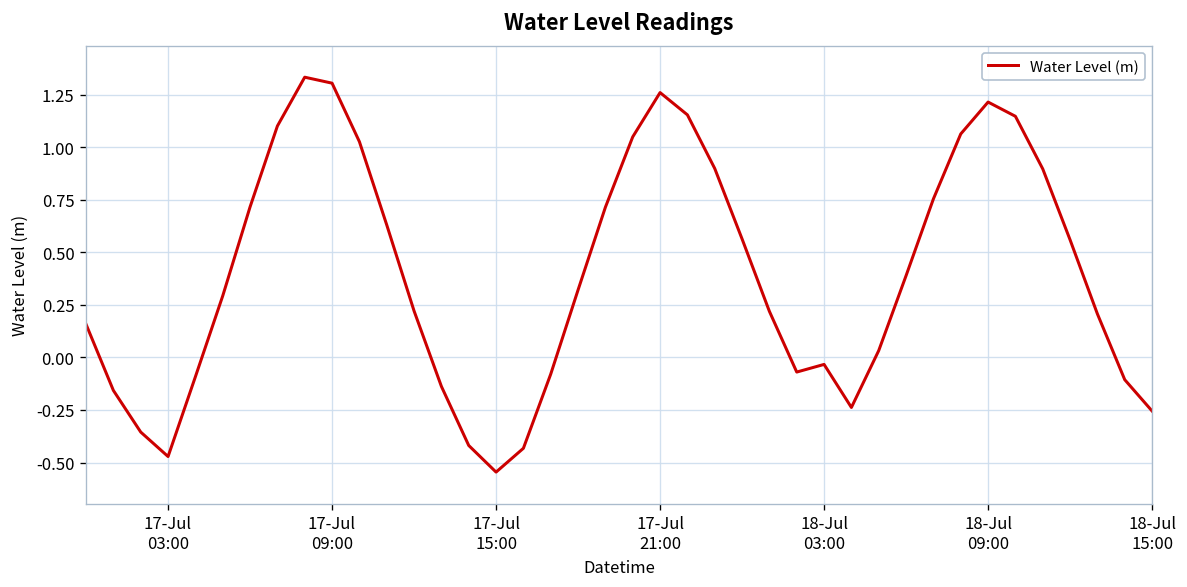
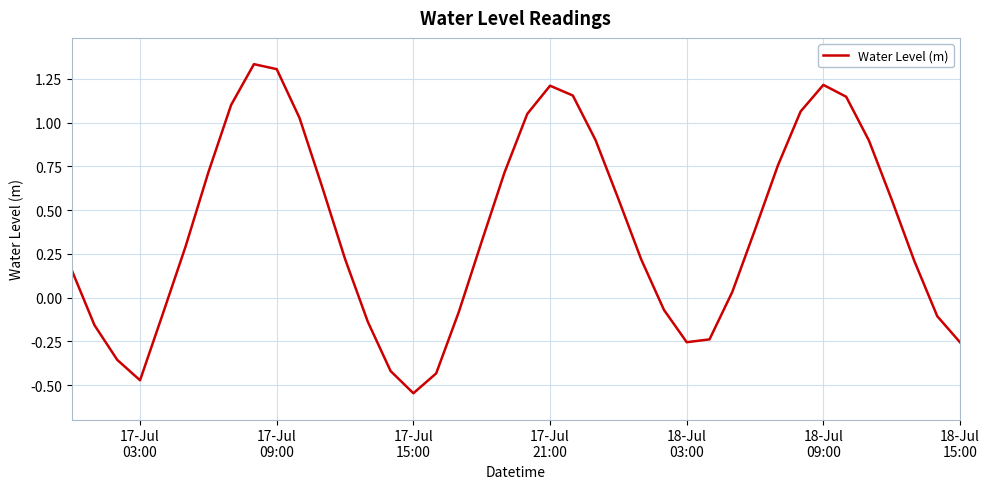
  {
    "17-Jul 03:00": -0.47,
    "17-Jul 09:00": 1.30,
    "17-Jul 15:00": -0.55,
-   "17-Jul 21:00": 1.26,
-   "18-Jul 03:00": -0.03,
+   "17-Jul 21:00": 1.21,
+   "18-Jul 03:00": -0.25,
    "18-Jul 09:00": 1.21,
    "18-Jul 15:00": -0.26
  }
